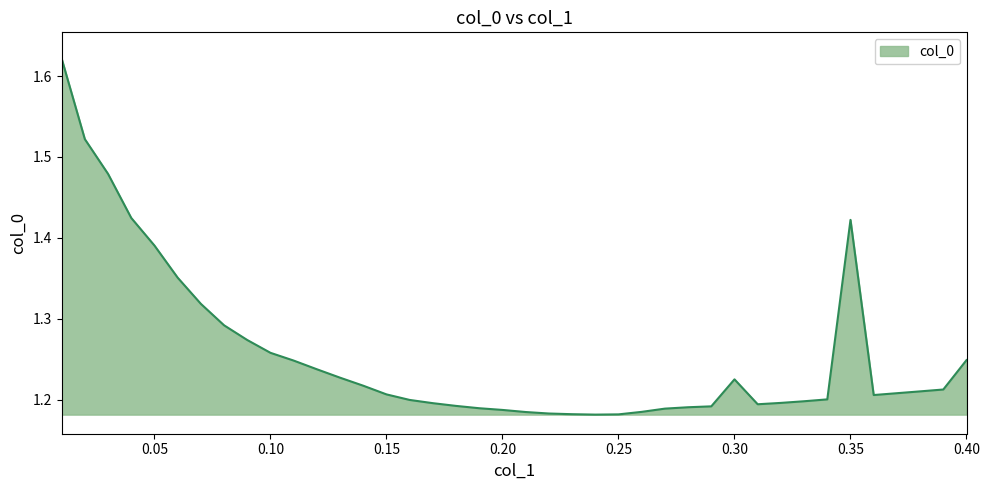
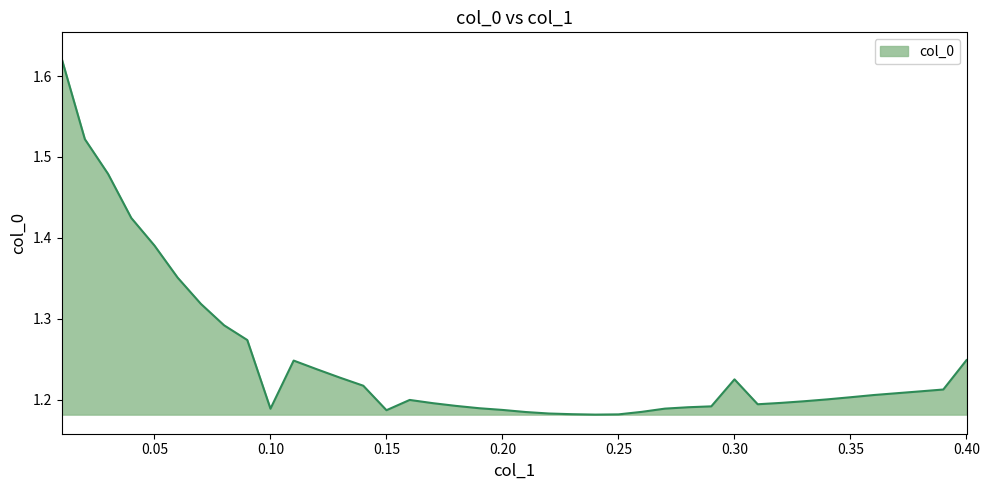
  {
    "0.05": 1.39,
-   "0.10": 1.26,
-   "0.15": 1.21,
+   "0.10": 1.19,
+   "0.15": 1.19,
    "0.20": 1.19,
    "0.25": 1.18,
    "0.30": 1.22,
-   "0.35": 1.42,
+   "0.35": 1.20,
    "0.40": 1.25
  }
